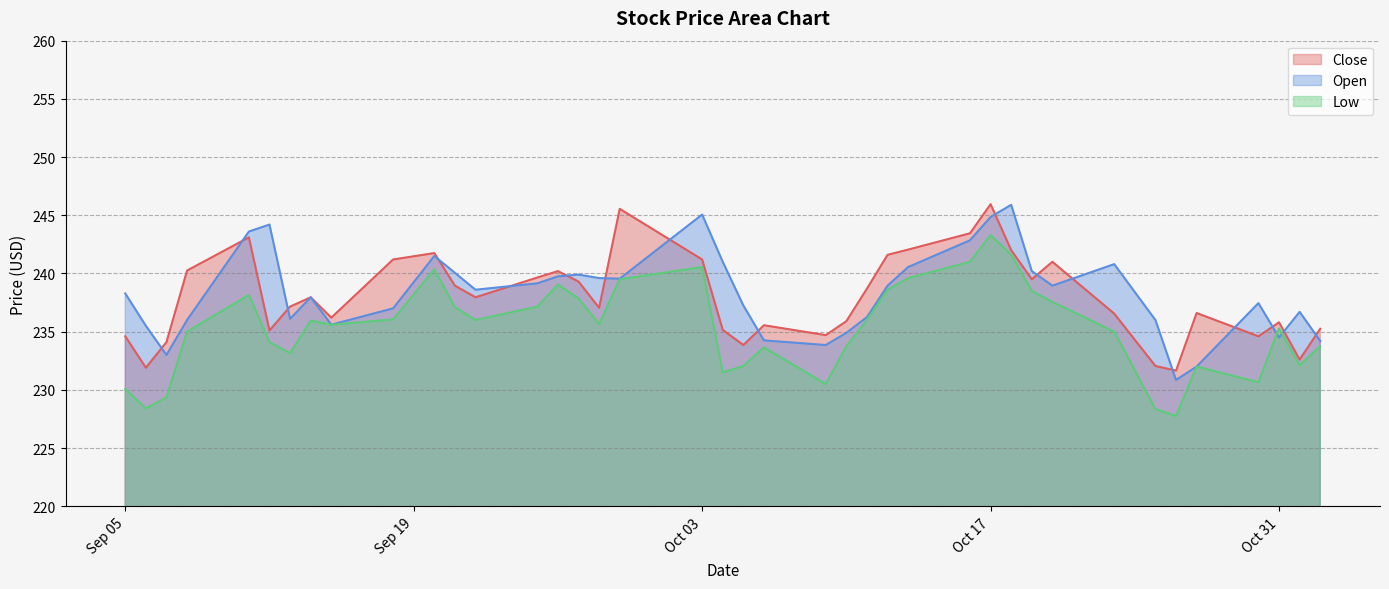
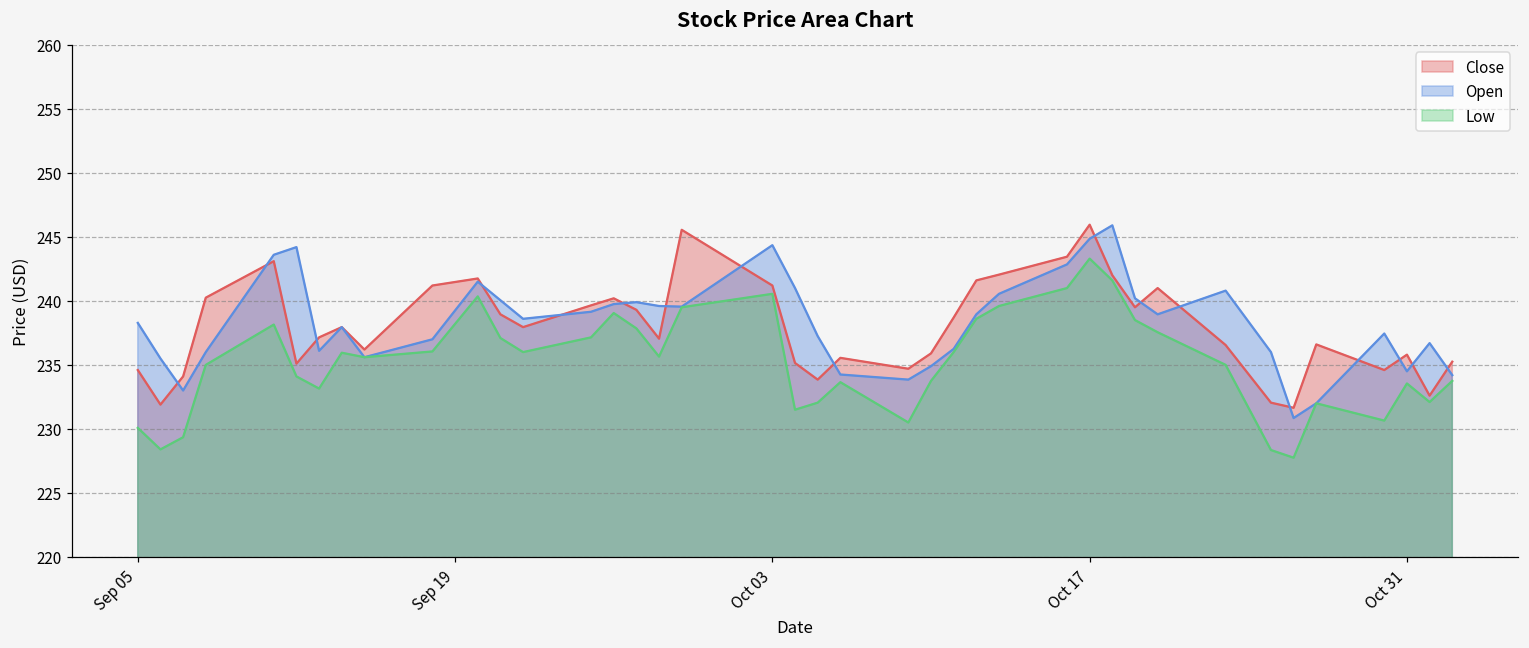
  {
    "Close": {
      "Sep 05": 234.6,
      "Oct 03": 241.2,
      "Oct 17": 245.9,
      "Oct 31": 235.8
    },
    "Open": {
      "Sep 05": 238.3,
-     "Oct 03": 245.1,
+     "Oct 03": 244.4,
      "Oct 17": 244.9,
      "Oct 31": 234.5
    },
    "Low": {
      "Sep 05": 230.1,
      "Oct 03": 240.6,
      "Oct 17": 243.3,
-     "Oct 31": 235.3
+     "Oct 31": 233.6
    }
  }
